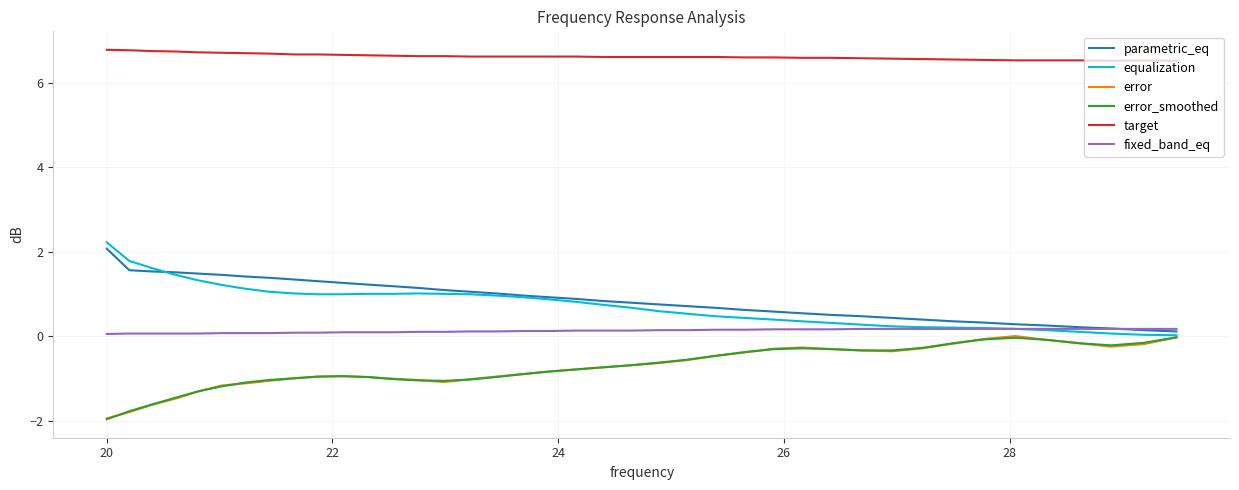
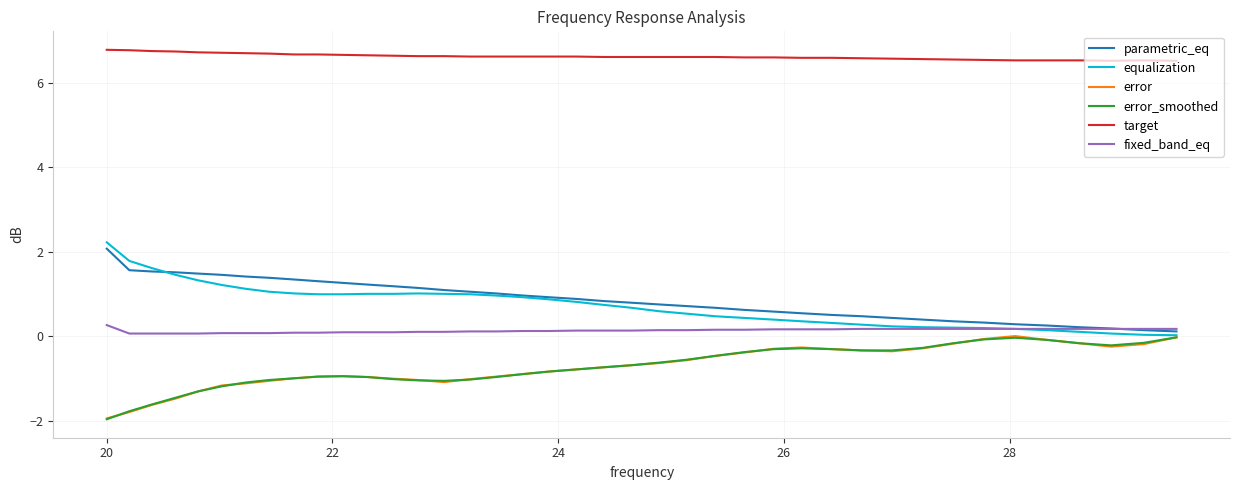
  {
    "parametric_eq": {
      "20": 2.1
    },
    "equalization": {
      "20": 2.2
    },
    "target": {
      "20": 6.8
    },
    "fixed_band_eq": {
-     "20": 0.1
+     "20": 0.3
    }
  }
